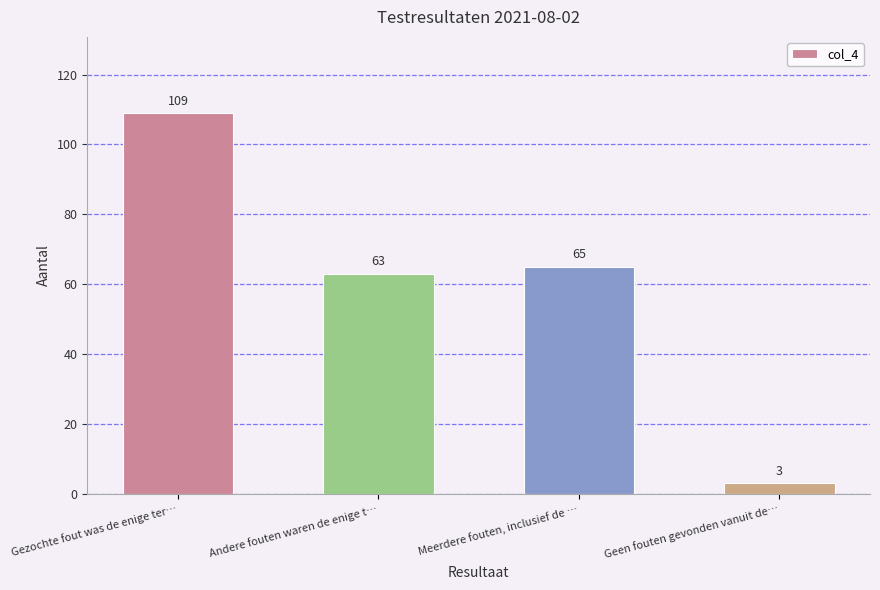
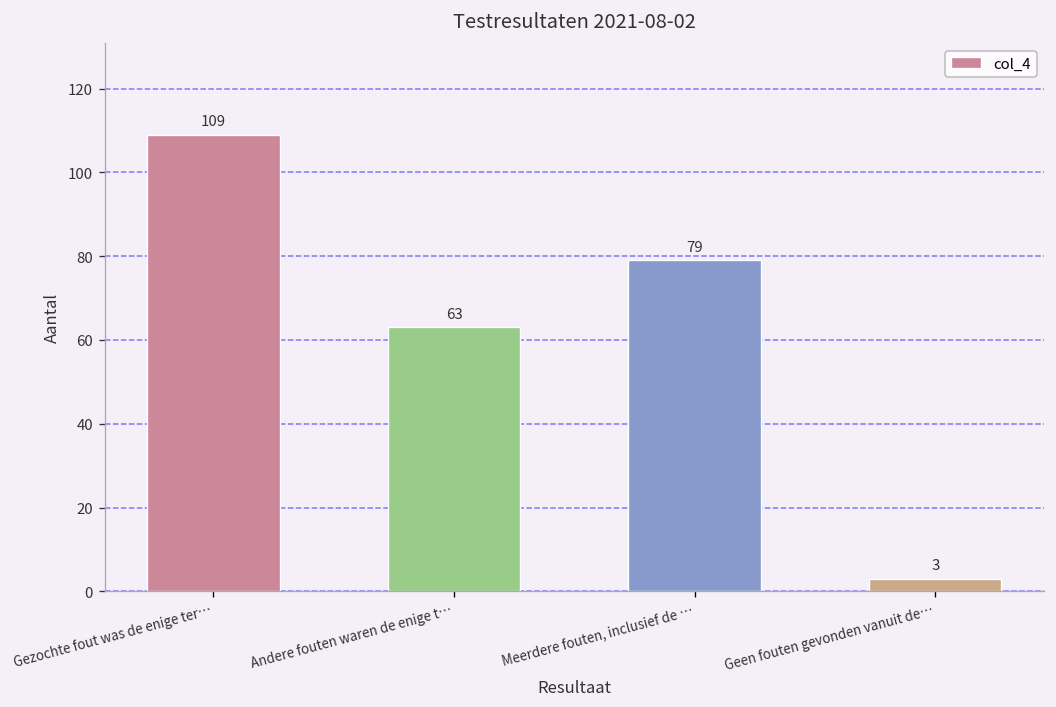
  {
    "Gezochte fout was de enige ter…": 109,
    "Andere fouten waren de enige t…": 63,
-   "Meerdere fouten, inclusief de …": 65,
+   "Meerdere fouten, inclusief de …": 79,
    "Geen fouten gevonden vanuit de…": 3
  }
